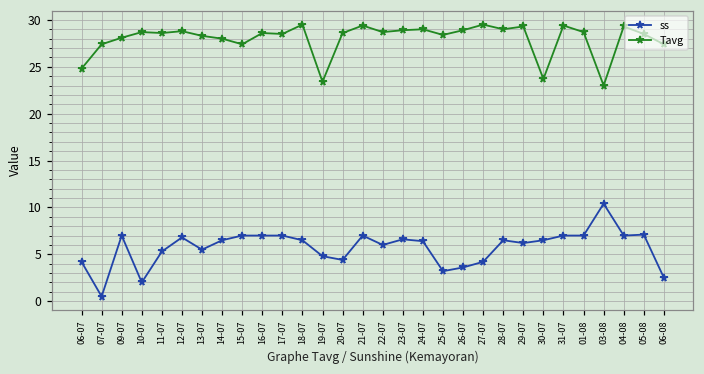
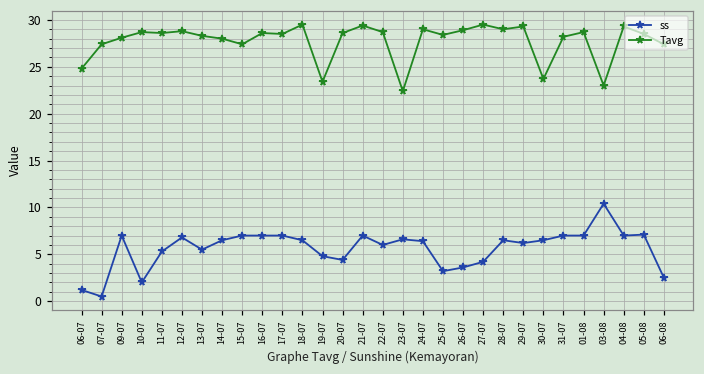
  {
    "ss": {
-     "06-07": 4,
+     "06-07": 1,
      "07-07": 1,
      "09-07": 7,
      "10-07": 2,
      "11-07": 5,
      "12-07": 7,
      "13-07": 6,
      "14-07": 7,
      "15-07": 7,
      "16-07": 7,
      "17-07": 7,
      "18-07": 7,
      "19-07": 5,
      "20-07": 4,
      "21-07": 7,
      "22-07": 6,
      "23-07": 7,
      "24-07": 6,
      "25-07": 3,
      "26-07": 4,
      "27-07": 4,
      "28-07": 7,
      "29-07": 6,
      "30-07": 7,
      "31-07": 7,
      "01-08": 7,
      "03-08": 10,
      "04-08": 7,
      "05-08": 7,
      "06-08": 3
    },
    "Tavg": {
      "06-07": 25,
      "07-07": 27,
      "09-07": 28,
      "10-07": 29,
      "11-07": 29,
      "12-07": 29,
      "13-07": 28,
      "14-07": 28,
      "15-07": 27,
      "16-07": 29,
      "17-07": 29,
      "18-07": 30,
      "19-07": 23,
      "20-07": 29,
      "21-07": 29,
      "22-07": 29,
-     "23-07": 29,
+     "23-07": 22,
      "24-07": 29,
      "25-07": 28,
      "26-07": 29,
      "27-07": 30,
      "28-07": 29,
      "29-07": 29,
      "30-07": 24,
-     "31-07": 29,
+     "31-07": 28,
      "01-08": 29,
      "03-08": 23,
      "04-08": 29
    }
  }
